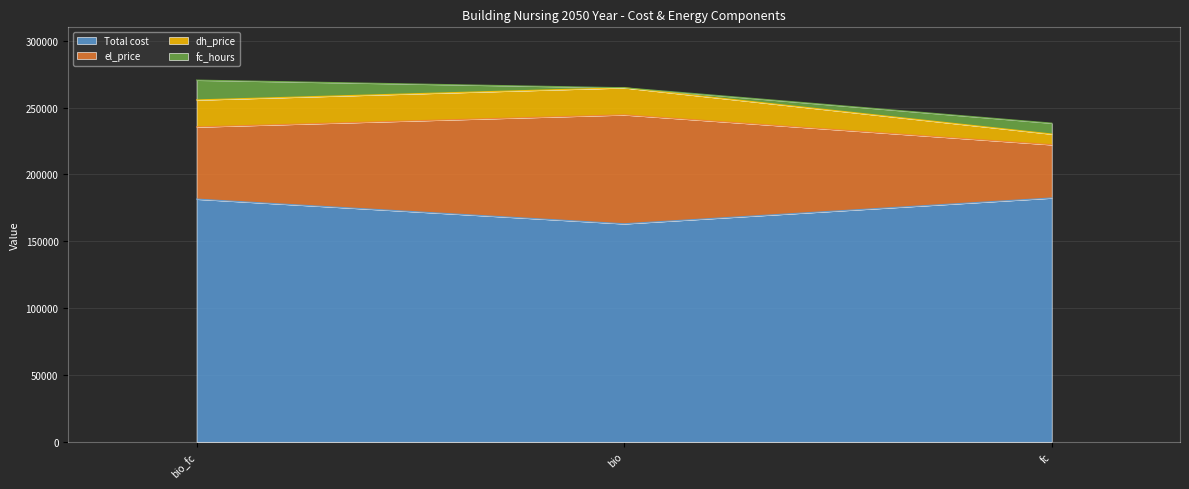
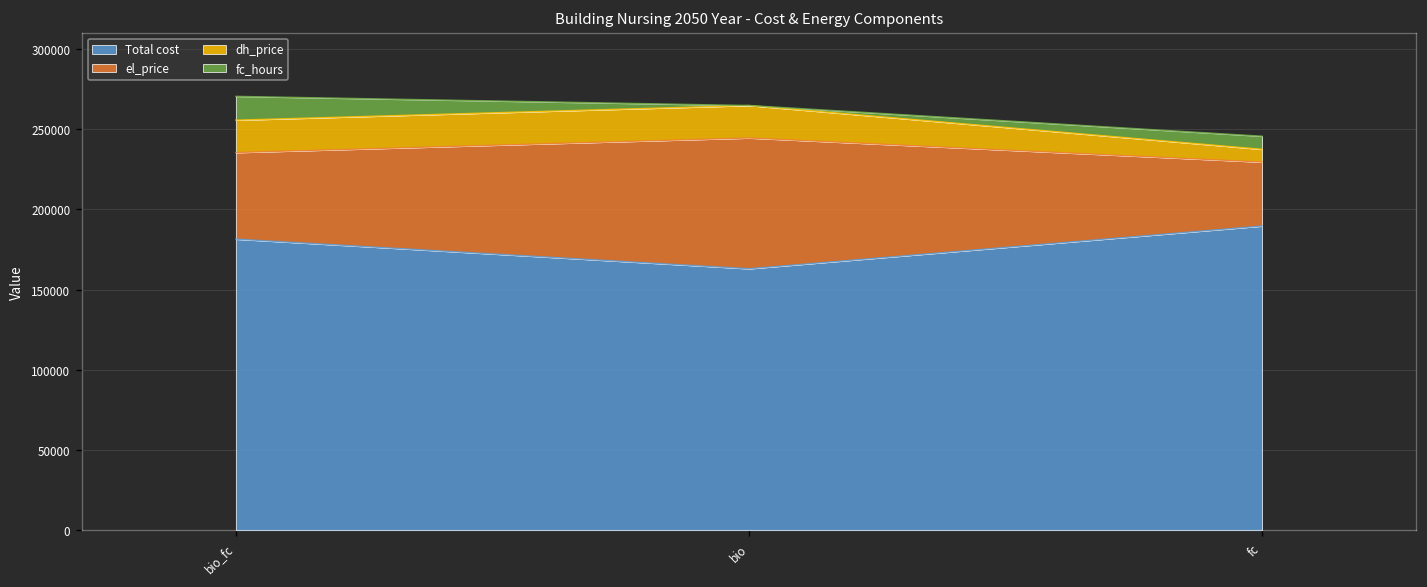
  {
    "Total cost": {
      "bio_fc": 182000,
      "bio": 163000,
-     "fc": 182000
+     "fc": 190000
    },
    "el_price": {
      "bio_fc": 54000,
      "bio": 81000,
      "fc": 40000
    },
    "dh_price": {
      "bio_fc": 20000,
      "fc": 8000
    },
    "fc_hours": {
      "bio_fc": 15000,
      "fc": 8000
    }
  }
